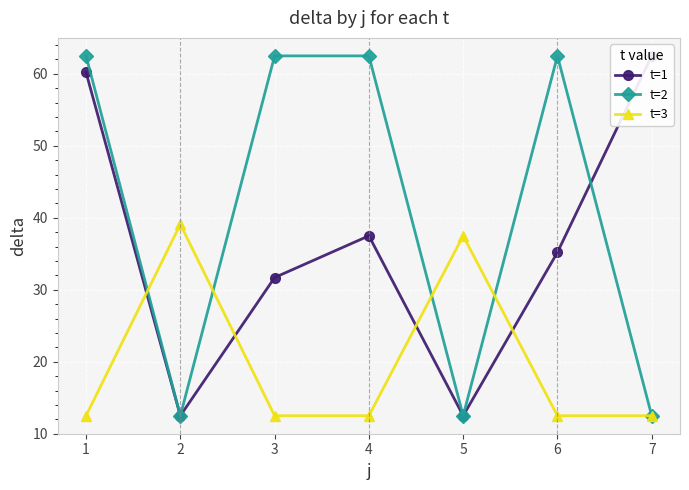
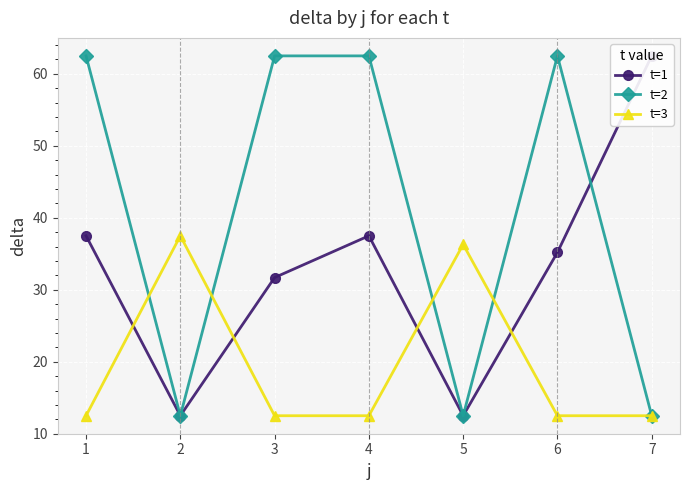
  {
    "t=1": {
-     "1": 60,
+     "1": 38,
      "3": 32,
      "4": 38,
      "6": 35
    },
    "t=2": {
      "1": 63,
      "3": 63,
      "4": 63,
      "6": 63
    },
    "t=3": {
      "1": 13,
-     "2": 39,
+     "2": 38,
      "3": 13,
      "4": 13,
-     "5": 38,
+     "5": 36,
      "6": 13
    }
  }
